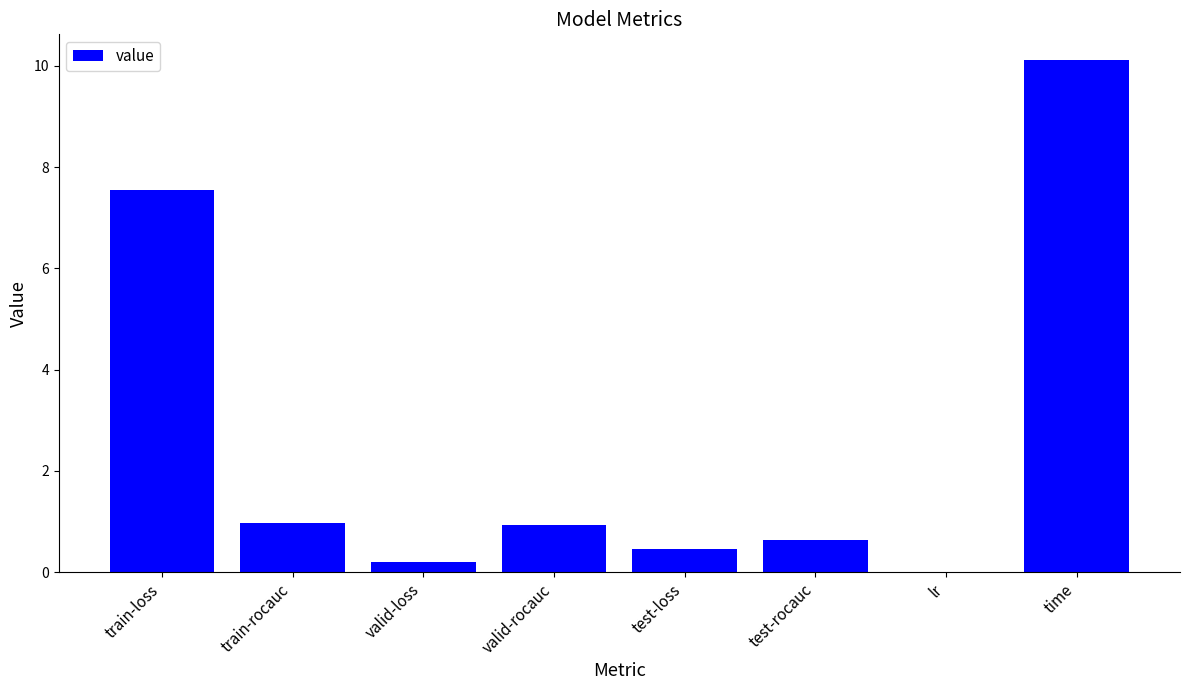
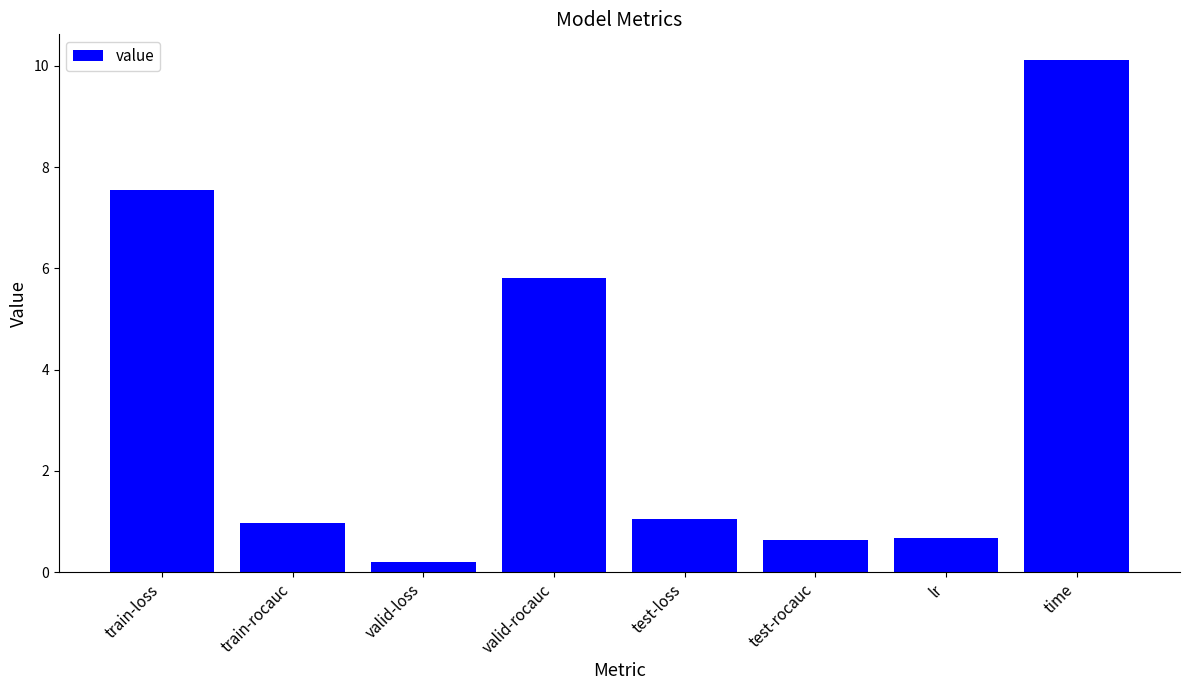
  {
    "train-loss": 7.5,
    "train-rocauc": 1.0,
    "valid-loss": 0.2,
-   "valid-rocauc": 0.9,
-   "test-loss": 0.5,
+   "valid-rocauc": 5.8,
+   "test-loss": 1.1,
    "test-rocauc": 0.6,
-   "lr": 0.0,
+   "lr": 0.7,
    "time": 10.1
  }
